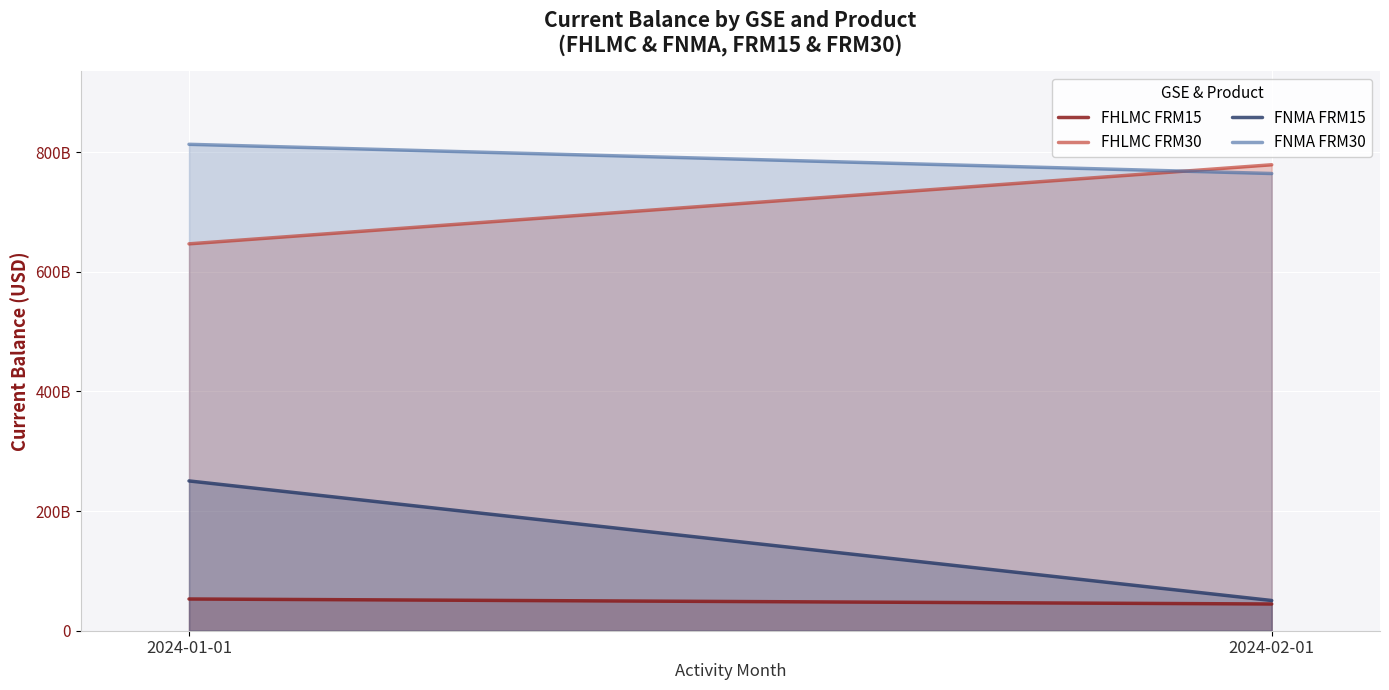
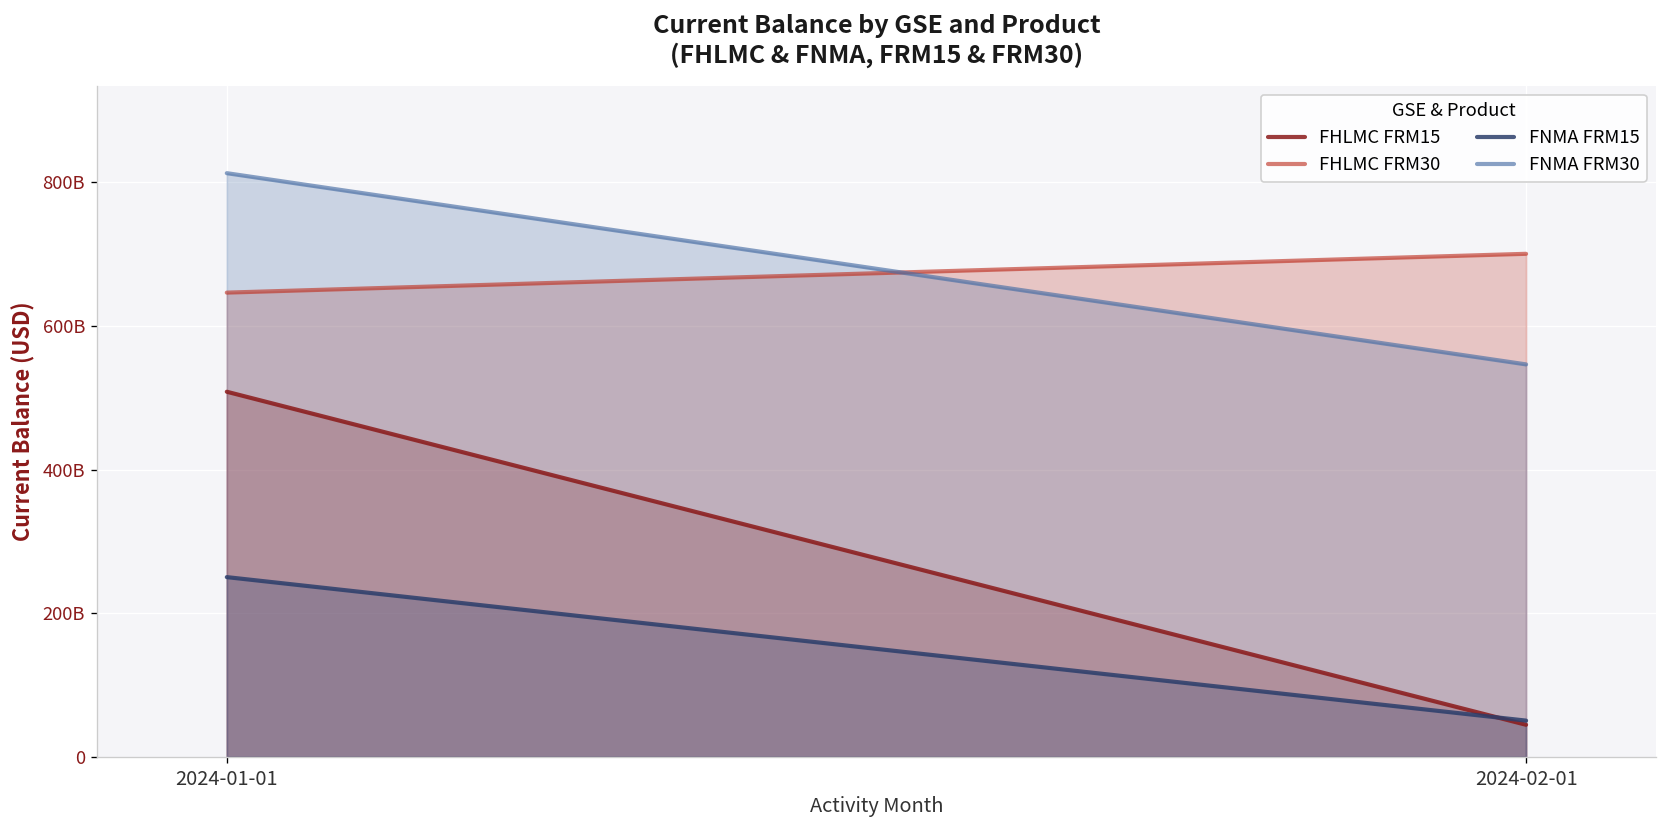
  {
    "FHLMC FRM15": {
-     "2024-01-01": 50000000000,
+     "2024-01-01": 510000000000,
      "2024-02-01": 40000000000
    },
    "FHLMC FRM30": {
      "2024-01-01": 650000000000,
-     "2024-02-01": 780000000000
+     "2024-02-01": 700000000000
    },
    "FNMA FRM15": {
      "2024-01-01": 250000000000,
      "2024-02-01": 50000000000
    },
    "FNMA FRM30": {
      "2024-01-01": 810000000000,
-     "2024-02-01": 760000000000
+     "2024-02-01": 550000000000
    }
  }
